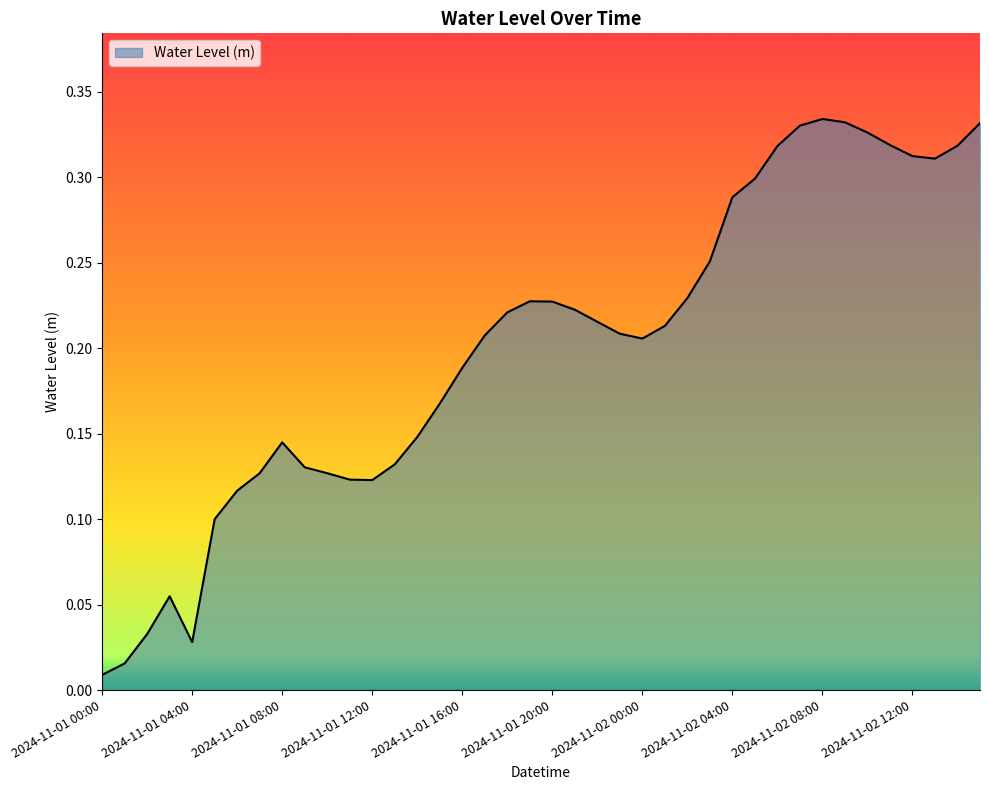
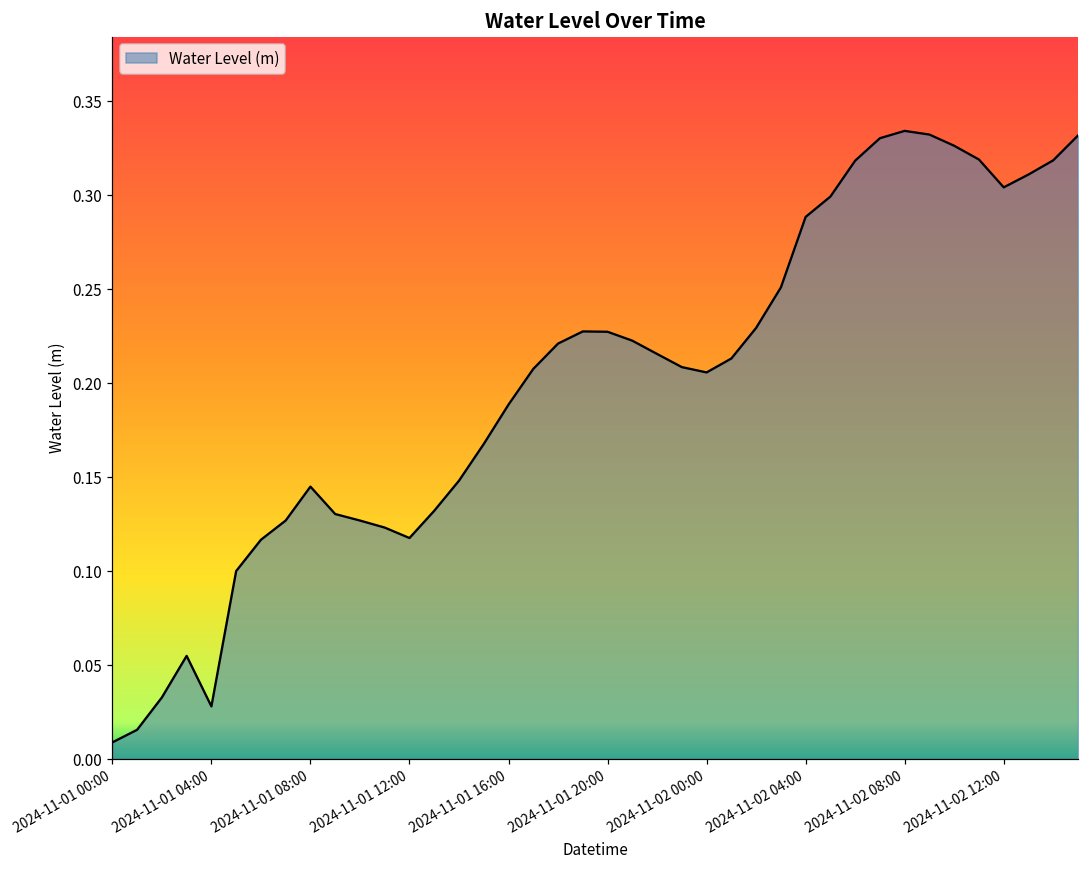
  {
    "2024-11-01 00:00": 0.009,
    "2024-11-01 04:00": 0.028,
    "2024-11-01 08:00": 0.145,
-   "2024-11-01 12:00": 0.123,
+   "2024-11-01 12:00": 0.118,
    "2024-11-01 16:00": 0.189,
    "2024-11-01 20:00": 0.227,
    "2024-11-02 00:00": 0.206,
    "2024-11-02 04:00": 0.288,
    "2024-11-02 08:00": 0.334,
-   "2024-11-02 12:00": 0.312
+   "2024-11-02 12:00": 0.304
  }
